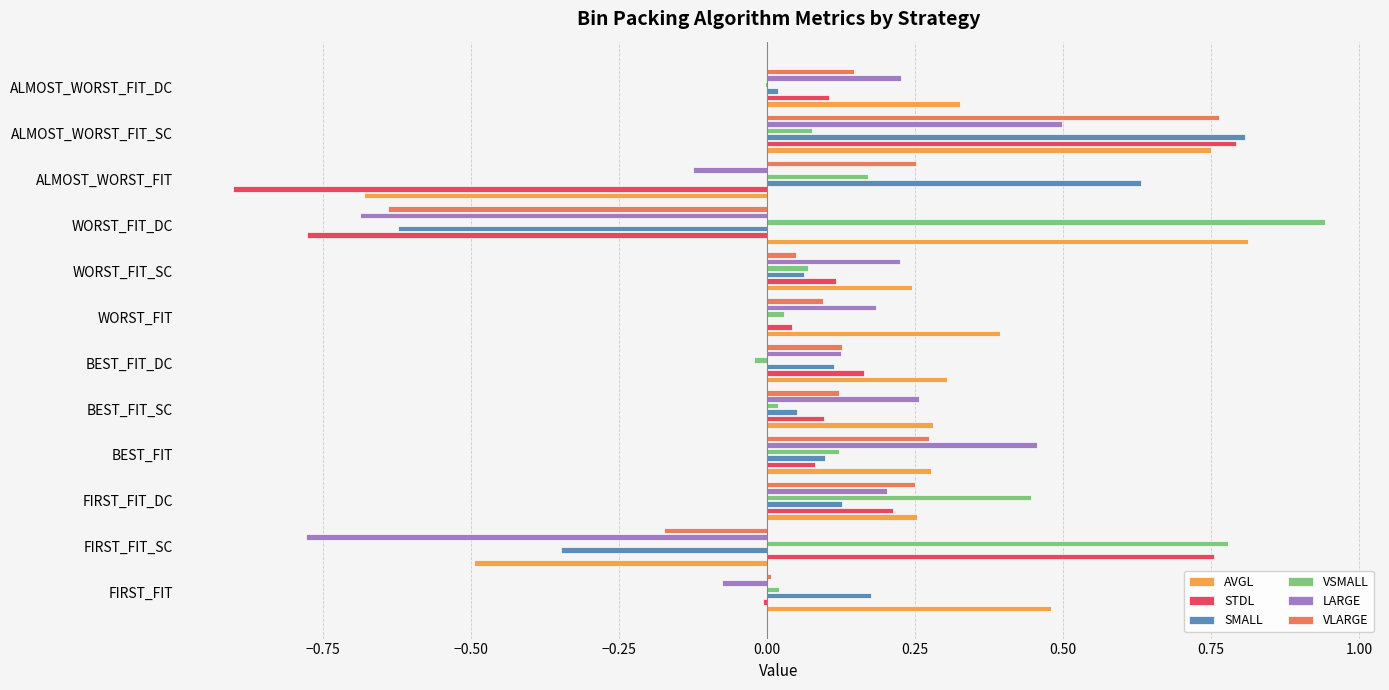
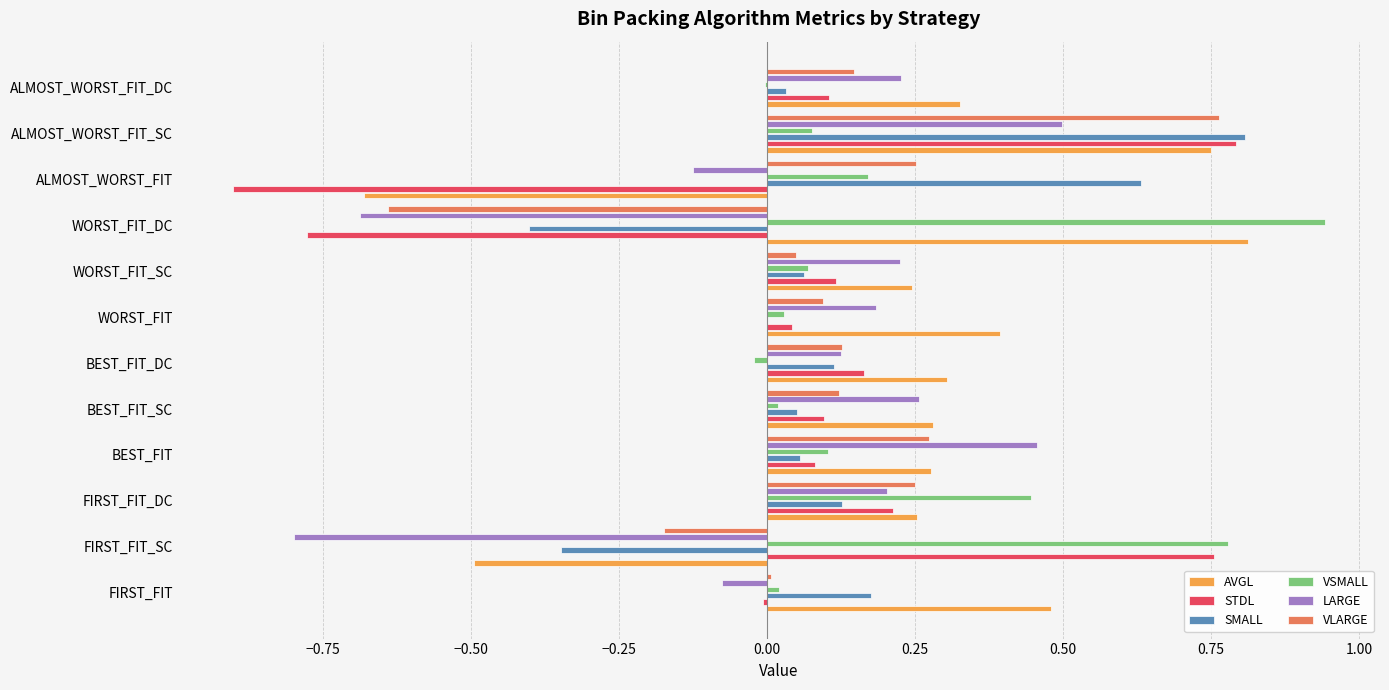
  {
    "SMALL": {
-     "ALMOST_WORST_FIT_DC": 0.02,
+     "ALMOST_WORST_FIT_DC": 0.03,
      "ALMOST_WORST_FIT_SC": 0.81,
      "ALMOST_WORST_FIT": 0.63,
-     "WORST_FIT_DC": -0.62,
+     "WORST_FIT_DC": -0.40,
      "WORST_FIT_SC": 0.06,
      "BEST_FIT_DC": 0.11,
      "BEST_FIT_SC": 0.05,
-     "BEST_FIT": 0.10,
+     "BEST_FIT": 0.06,
      "FIRST_FIT_DC": 0.13,
      "FIRST_FIT_SC": -0.35,
      "FIRST_FIT": 0.18
    },
    "VSMALL": {
      "ALMOST_WORST_FIT_SC": 0.08,
      "ALMOST_WORST_FIT": 0.17,
      "WORST_FIT_DC": 0.94,
      "WORST_FIT_SC": 0.07,
      "WORST_FIT": 0.03,
      "BEST_FIT_DC": -0.02,
      "BEST_FIT_SC": 0.02,
-     "BEST_FIT": 0.12,
+     "BEST_FIT": 0.10,
      "FIRST_FIT_DC": 0.45,
      "FIRST_FIT_SC": 0.78,
      "FIRST_FIT": 0.02
    },
    "LARGE": {
      "ALMOST_WORST_FIT_DC": 0.23,
      "ALMOST_WORST_FIT_SC": 0.50,
      "ALMOST_WORST_FIT": -0.12,
      "WORST_FIT_DC": -0.69,
      "WORST_FIT_SC": 0.23,
      "WORST_FIT": 0.18,
      "BEST_FIT_DC": 0.12,
      "BEST_FIT_SC": 0.26,
      "BEST_FIT": 0.46,
      "FIRST_FIT_DC": 0.20,
-     "FIRST_FIT_SC": -0.78,
+     "FIRST_FIT_SC": -0.80,
      "FIRST_FIT": -0.08
    }
  }
